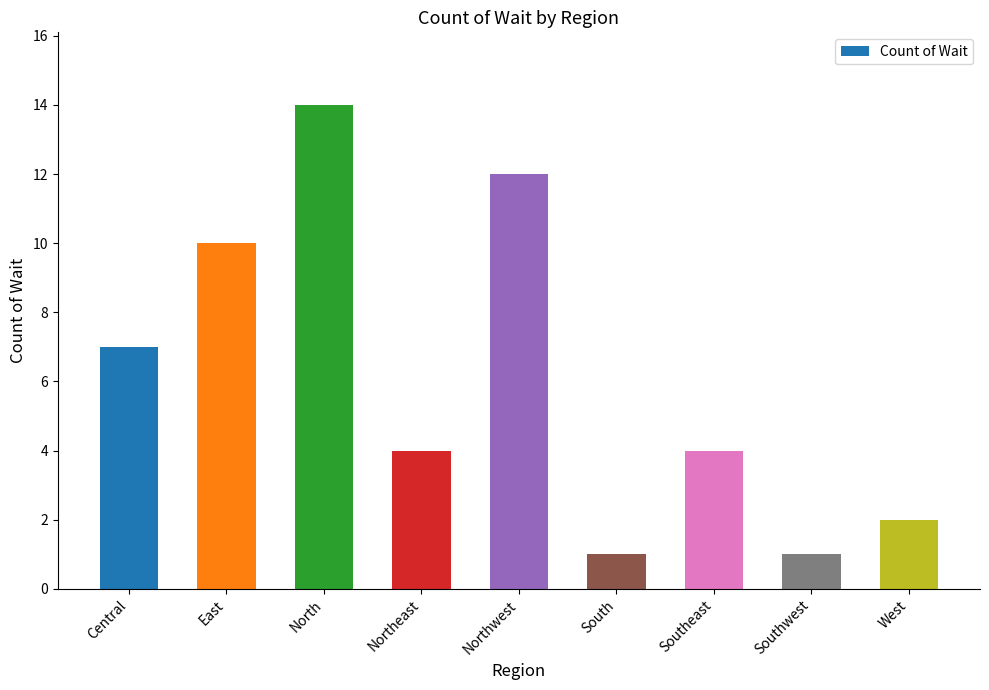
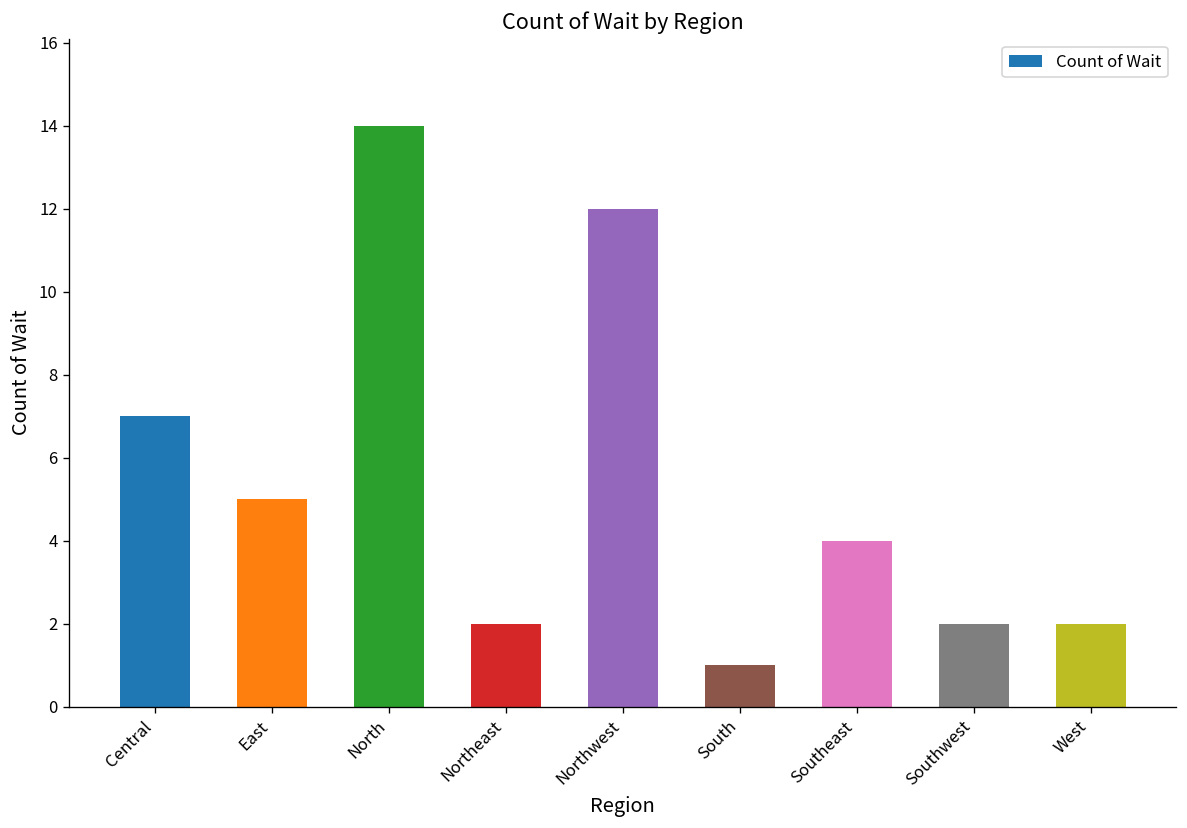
  {
    "Central": 7,
-   "East": 10,
+   "East": 5,
    "North": 14,
-   "Northeast": 4,
+   "Northeast": 2,
    "Northwest": 12,
    "South": 1,
    "Southeast": 4,
-   "Southwest": 1,
+   "Southwest": 2,
    "West": 2
  }
